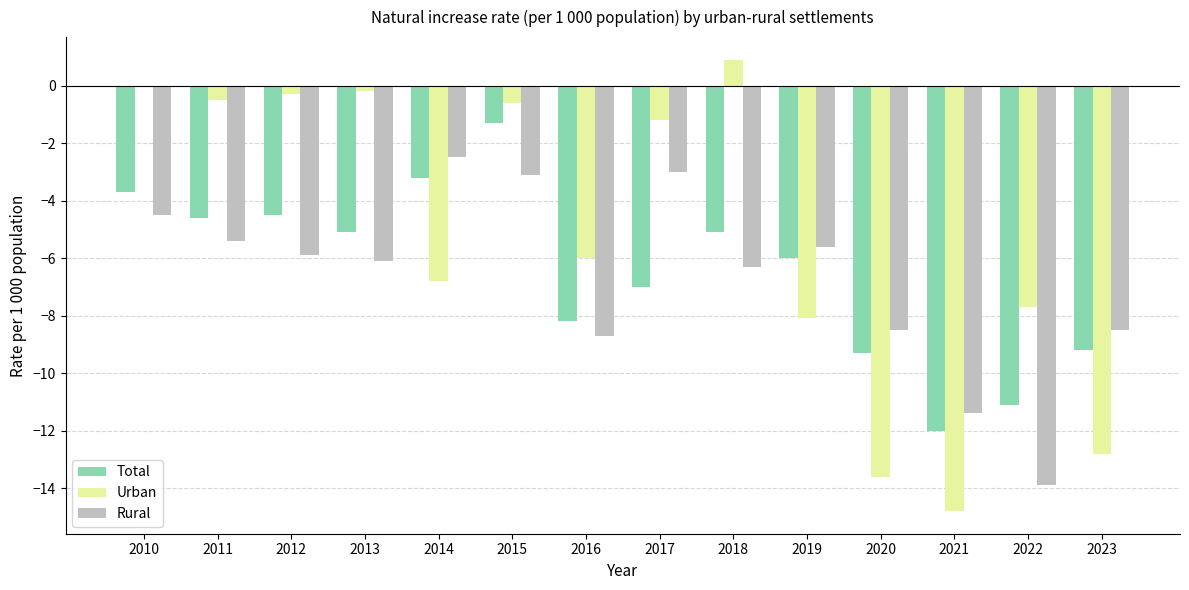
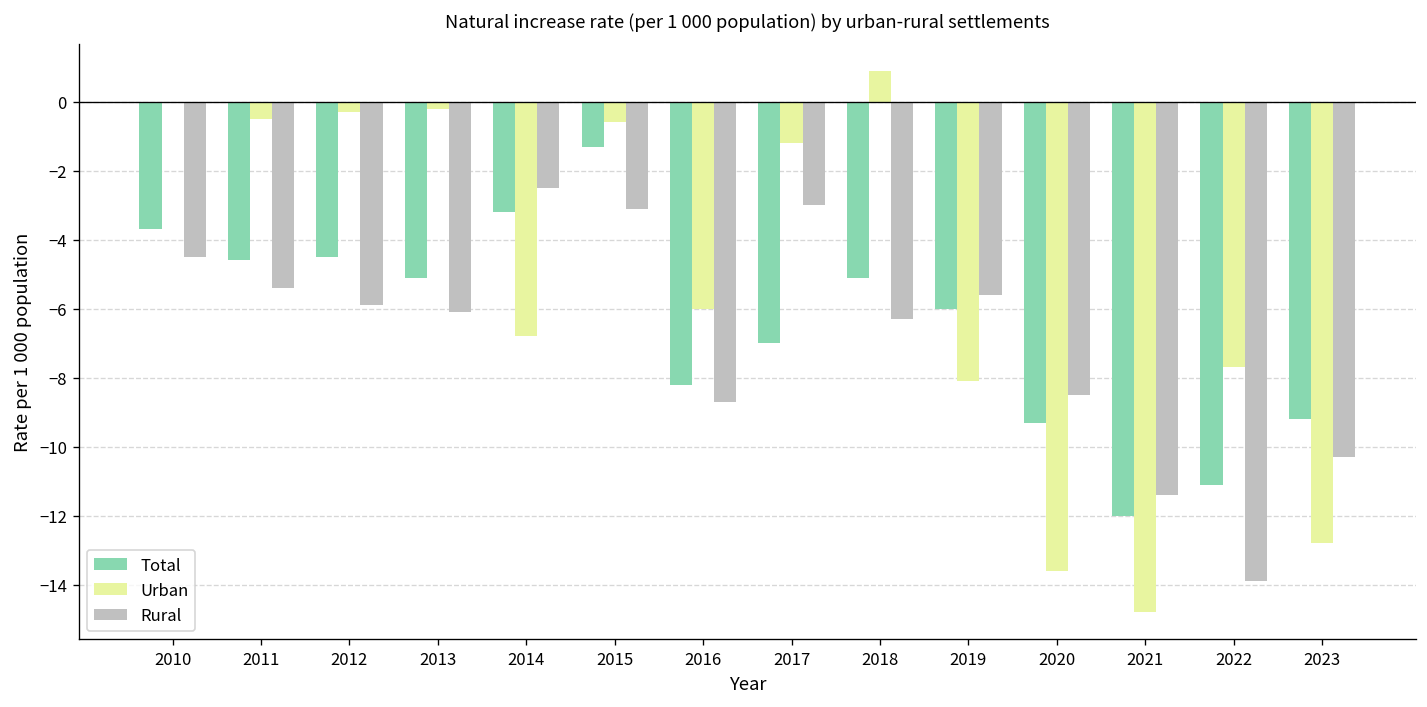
  {
    "Total": {
      "2010": -3.7,
      "2011": -4.6,
      "2012": -4.5,
      "2013": -5.1,
      "2014": -3.2,
      "2015": -1.3,
      "2016": -8.2,
      "2017": -7.0,
      "2018": -5.1,
      "2019": -6.0,
      "2020": -9.3,
      "2021": -12.0,
      "2022": -11.1,
      "2023": -9.2
    },
    "Urban": {
      "2010": 0.0,
      "2011": -0.5,
      "2012": -0.3,
      "2013": -0.2,
      "2014": -6.8,
      "2015": -0.6,
      "2016": -6.0,
      "2017": -1.2,
      "2018": 0.9,
      "2019": -8.1,
      "2020": -13.6,
      "2021": -14.8,
      "2022": -7.7,
      "2023": -12.8
    },
    "Rural": {
      "2010": -4.5,
      "2011": -5.4,
      "2012": -5.9,
      "2013": -6.1,
      "2014": -2.5,
      "2015": -3.1,
      "2016": -8.7,
      "2017": -3.0,
      "2018": -6.3,
      "2019": -5.6,
      "2020": -8.5,
      "2021": -11.4,
      "2022": -13.9,
-     "2023": -8.5
+     "2023": -10.3
    }
  }
